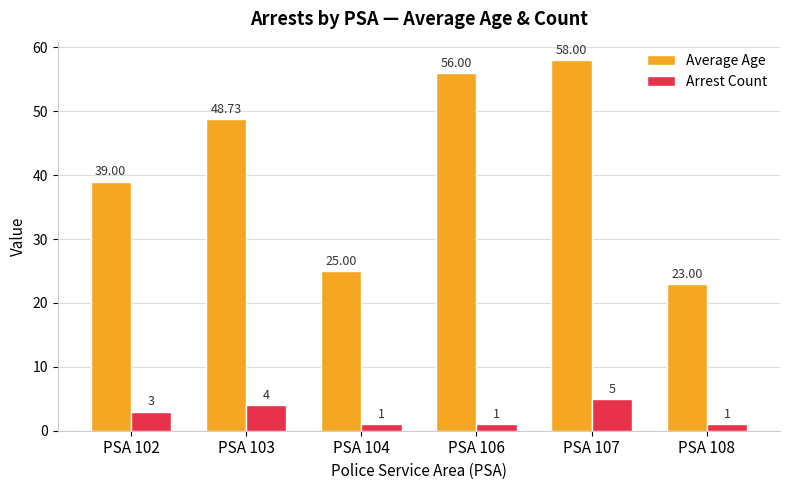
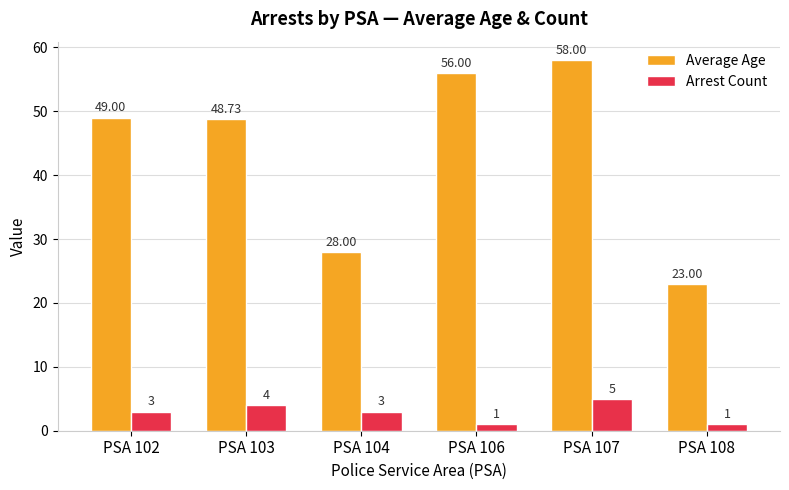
  {
    "Average Age": {
-     "PSA 102": 39.00,
+     "PSA 102": 49.00,
      "PSA 103": 48.73,
-     "PSA 104": 25.00,
+     "PSA 104": 28.00,
      "PSA 106": 56.00,
      "PSA 107": 58.00,
      "PSA 108": 23.00
    },
    "Arrest Count": {
      "PSA 102": 3,
      "PSA 103": 4,
-     "PSA 104": 1,
+     "PSA 104": 3,
      "PSA 106": 1,
      "PSA 107": 5,
      "PSA 108": 1
    }
  }
